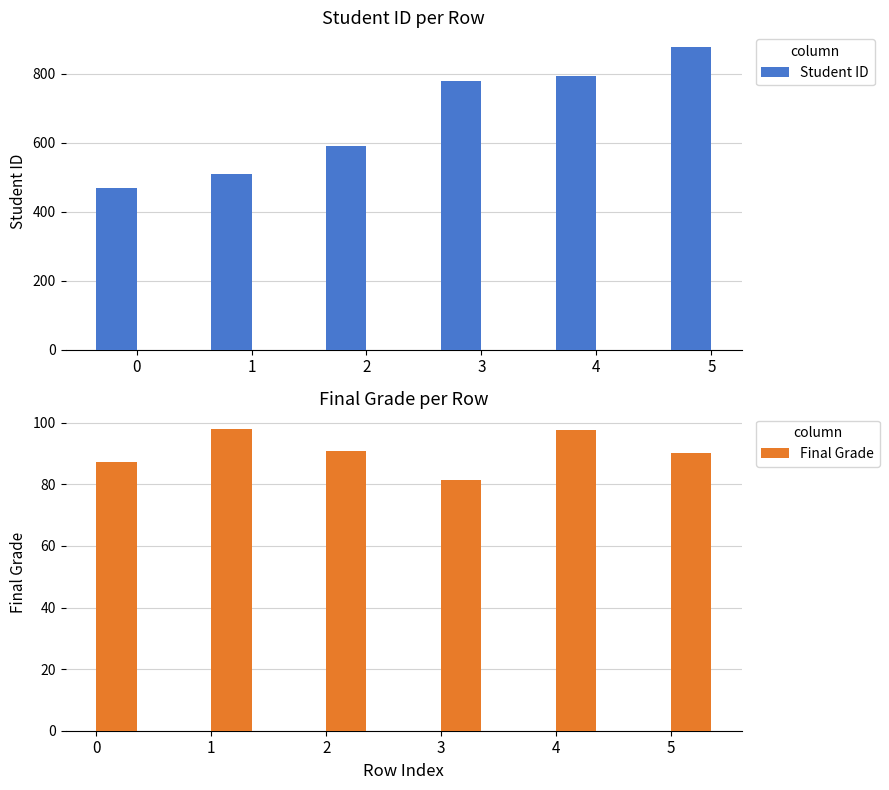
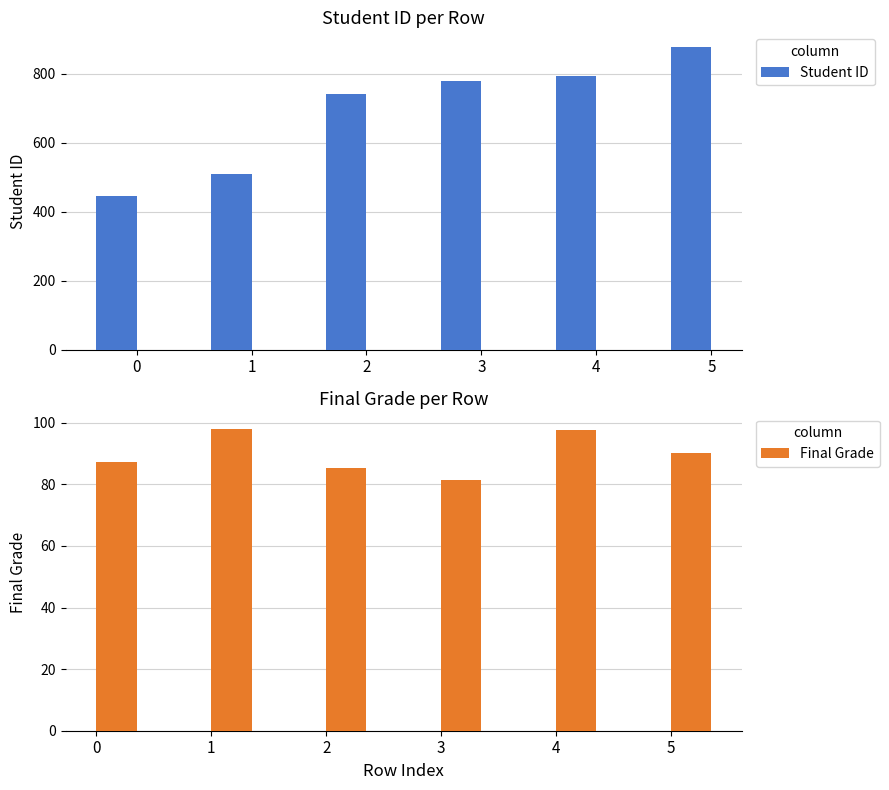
  {
    "Student ID per Row": {
-     "0": 470,
+     "0": 450,
      "1": 510,
-     "2": 590,
+     "2": 740,
      "3": 780,
      "4": 790,
      "5": 880
    },
    "Final Grade per Row": {
      "0": 87,
      "1": 98,
-     "2": 91,
+     "2": 85,
      "3": 81,
      "4": 98,
      "5": 90
    }
  }
